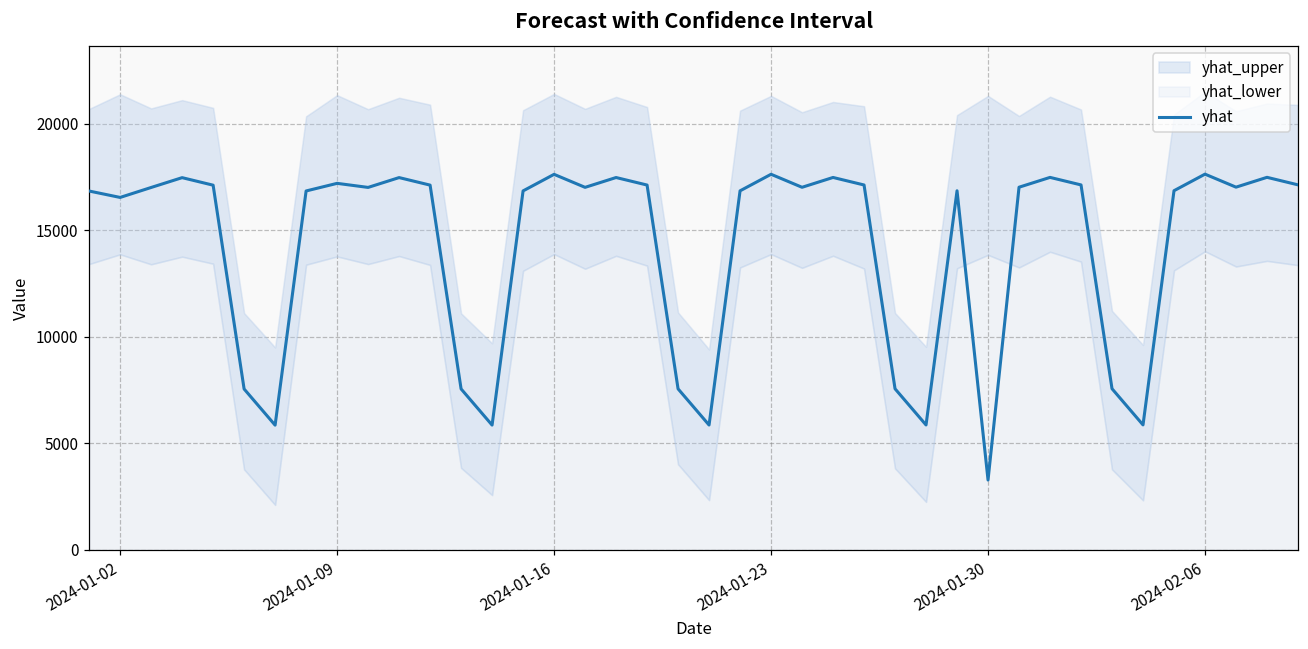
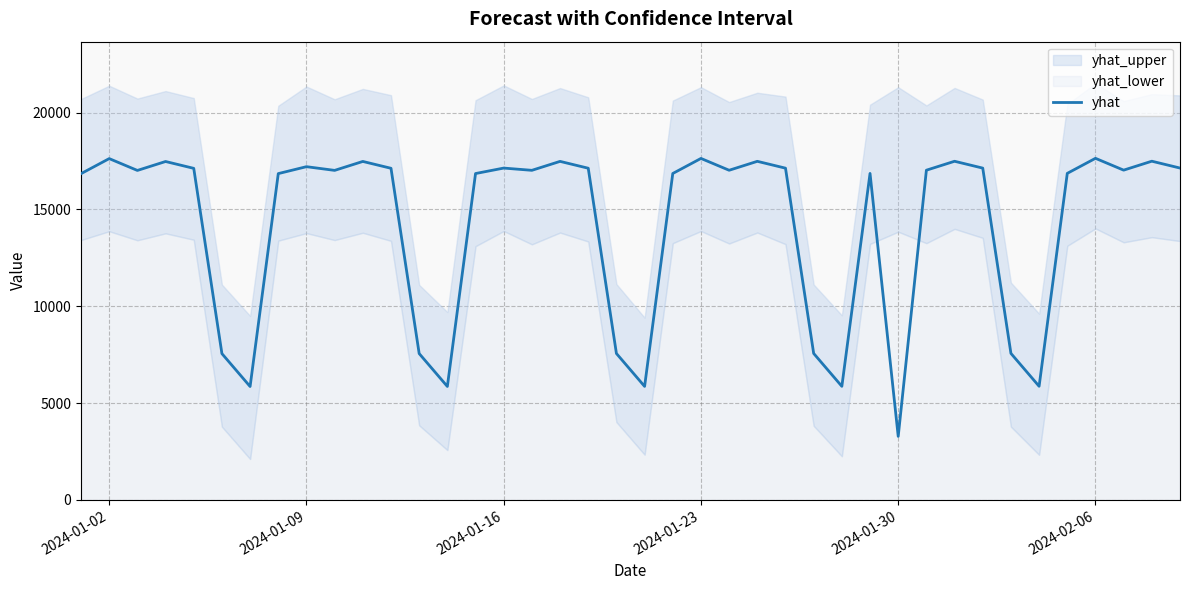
  {
    "yhat": {
-     "2024-01-02": 16500,
+     "2024-01-02": 17600,
      "2024-01-09": 17200,
-     "2024-01-16": 17600,
+     "2024-01-16": 17100,
      "2024-01-23": 17600,
      "2024-01-30": 3300,
      "2024-02-06": 17600
    }
  }
